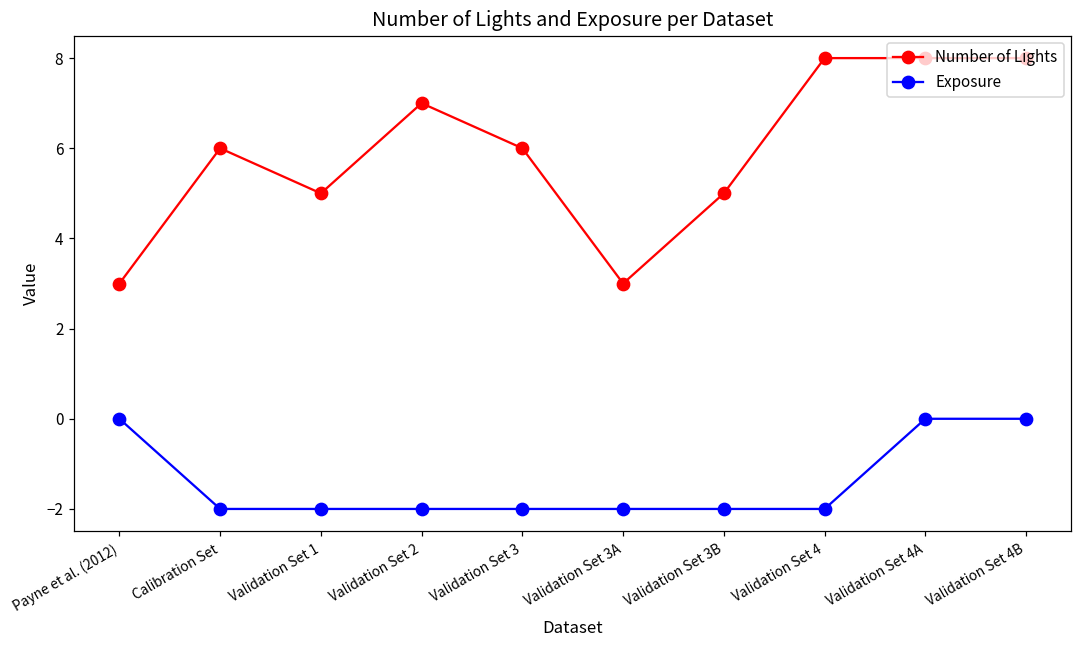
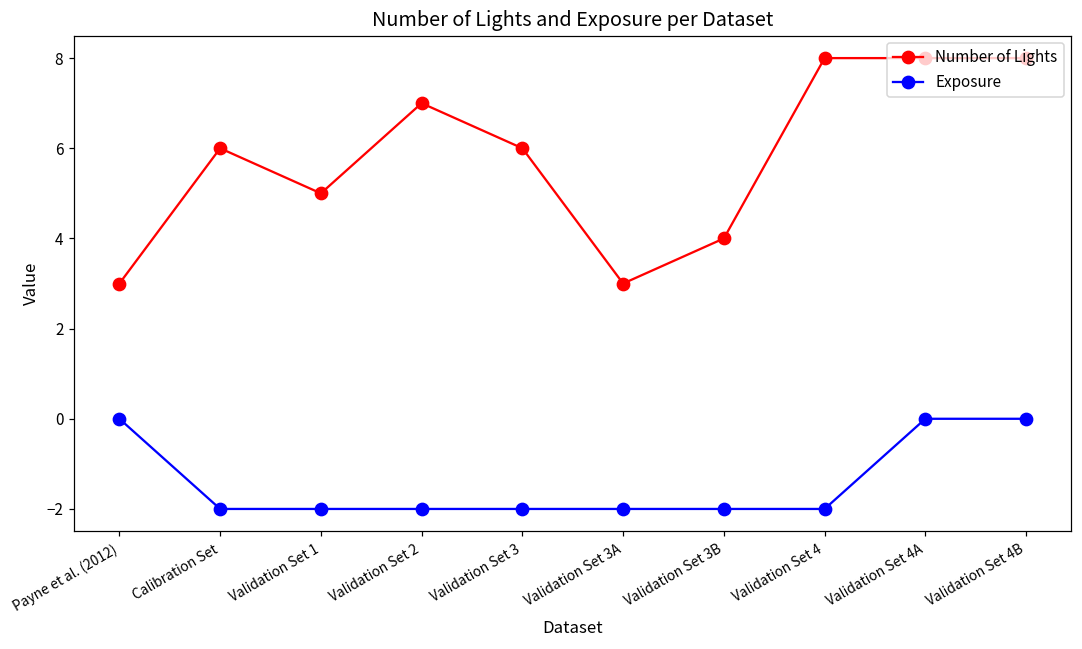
  {
    "Number of Lights": {
      "Payne et al. (2012)": 3,
      "Calibration Set": 6,
      "Validation Set 1": 5,
      "Validation Set 2": 7,
      "Validation Set 3": 6,
      "Validation Set 3A": 3,
-     "Validation Set 3B": 5,
+     "Validation Set 3B": 4,
      "Validation Set 4": 8
    },
    "Exposure": {
      "Payne et al. (2012)": 0,
      "Calibration Set": -2,
      "Validation Set 1": -2,
      "Validation Set 2": -2,
      "Validation Set 3": -2,
      "Validation Set 3A": -2,
      "Validation Set 3B": -2,
      "Validation Set 4": -2,
      "Validation Set 4A": 0,
      "Validation Set 4B": 0
    }
  }
